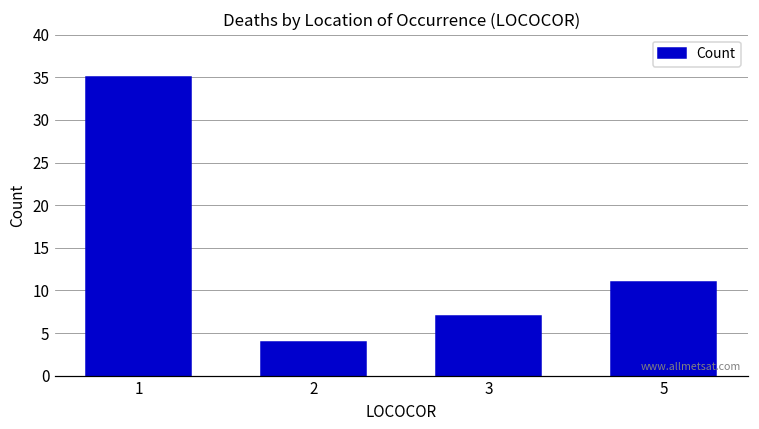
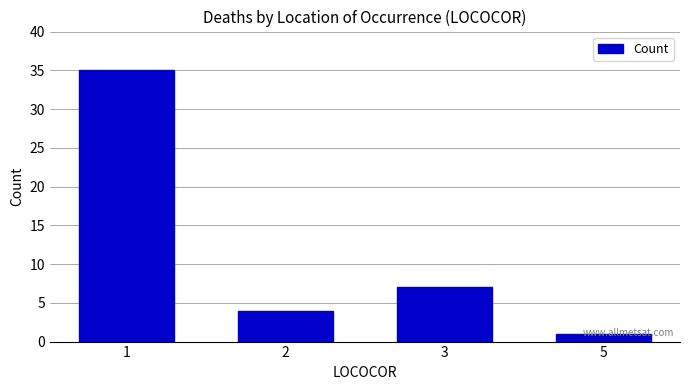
  {
    "1": 35,
    "2": 4,
    "3": 7,
-   "5": 11
+   "5": 1
  }
